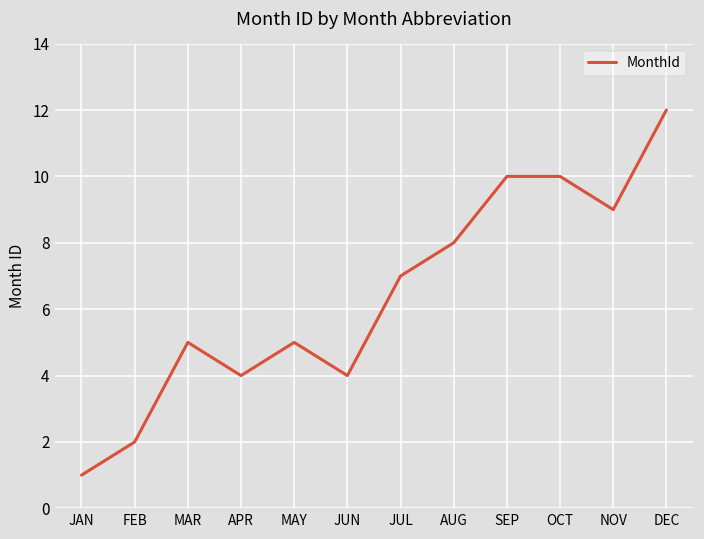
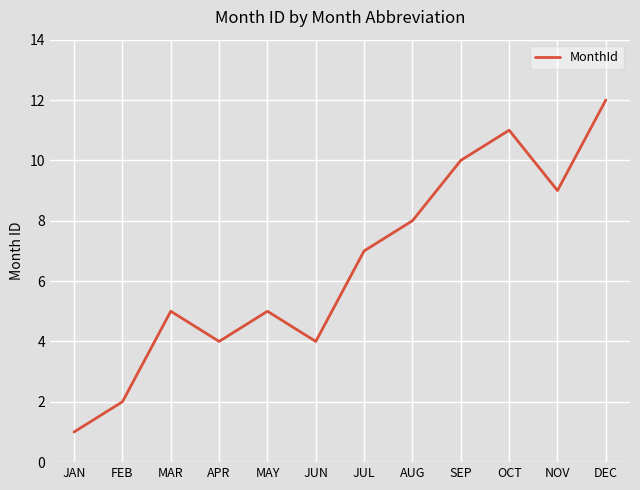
  {
    "JAN": 1,
    "FEB": 2,
    "MAR": 5,
    "APR": 4,
    "MAY": 5,
    "JUN": 4,
    "JUL": 7,
    "AUG": 8,
    "SEP": 10,
-   "OCT": 10,
+   "OCT": 11,
    "NOV": 9,
    "DEC": 12
  }
